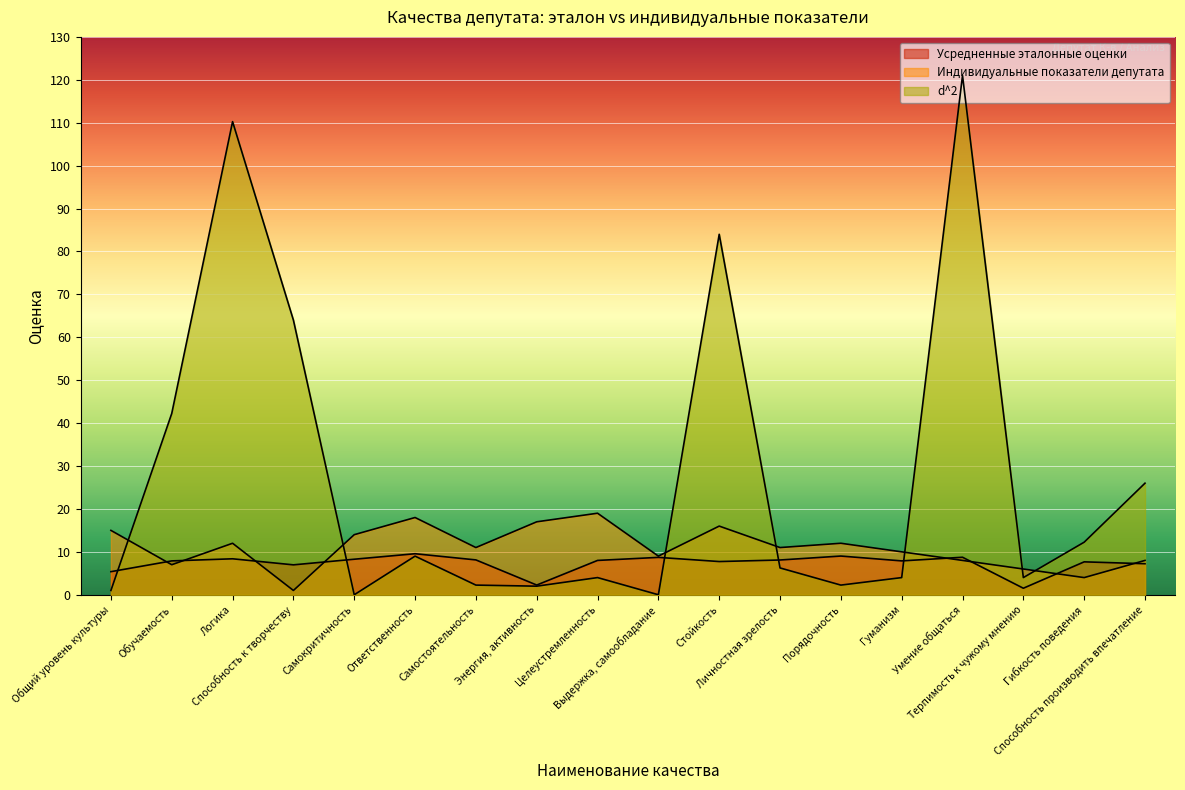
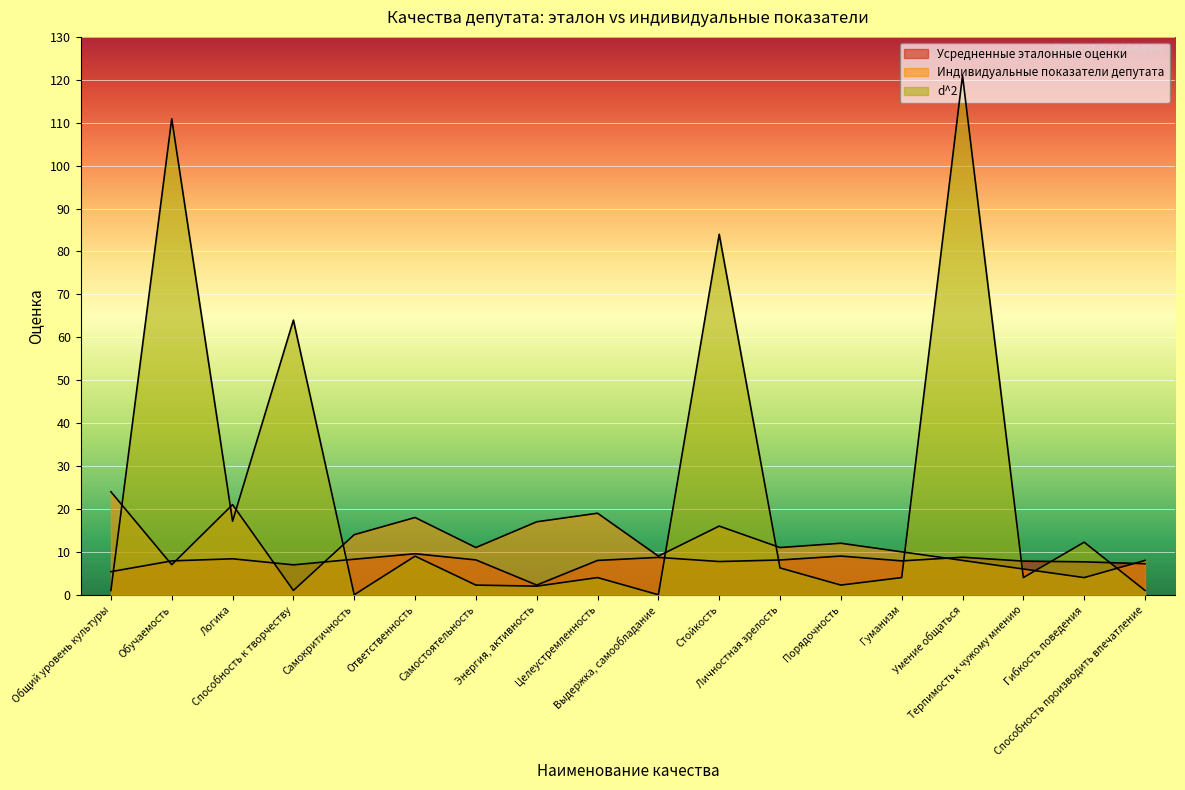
  {
    "Усредненные эталонные оценки": {
      "Общий уровень культуры": 5,
      "Обучаемость": 8,
      "Логика": 8,
      "Способность к творчеству": 7,
      "Самокритичность": 8,
      "Самостоятельность": 8,
      "Целеустремленность": 8,
      "Стойкость": 8,
      "Личностная зрелость": 8,
      "Порядочность": 9,
      "Гуманизм": 8,
      "Умение общаться": 9,
-     "Терпимость к чужому мнению": 2,
+     "Терпимость к чужому мнению": 8,
      "Гибкость поведения": 8,
      "Способность производить впечатление": 7
    },
    "Индивидуальные показатели депутата": {
-     "Общий уровень культуры": 15,
+     "Общий уровень культуры": 24,
      "Обучаемость": 7,
-     "Логика": 12,
+     "Логика": 21,
      "Способность к творчеству": 1,
      "Самокритичность": 14,
      "Ответственность": 18,
      "Самостоятельность": 11,
      "Энергия, активность": 17,
      "Целеустремленность": 19,
      "Стойкость": 16,
      "Личностная зрелость": 11,
      "Порядочность": 12,
      "Гуманизм": 10,
      "Умение общаться": 8,
      "Терпимость к чужому мнению": 6,
      "Гибкость поведения": 4,
      "Способность производить впечатление": 8
    },
    "d^2": {
      "Общий уровень культуры": 1,
-     "Обучаемость": 42,
-     "Логика": 110,
+     "Обучаемость": 111,
+     "Логика": 17,
      "Способность к творчеству": 64,
      "Самокритичность": 0,
      "Самостоятельность": 2,
      "Целеустремленность": 4,
      "Выдержка, самообладание": 0,
      "Стойкость": 84,
      "Личностная зрелость": 6,
      "Порядочность": 2,
      "Гуманизм": 4,
      "Терпимость к чужому мнению": 4,
      "Гибкость поведения": 12,
-     "Способность производить впечатление": 26
+     "Способность производить впечатление": 1
    }
  }
